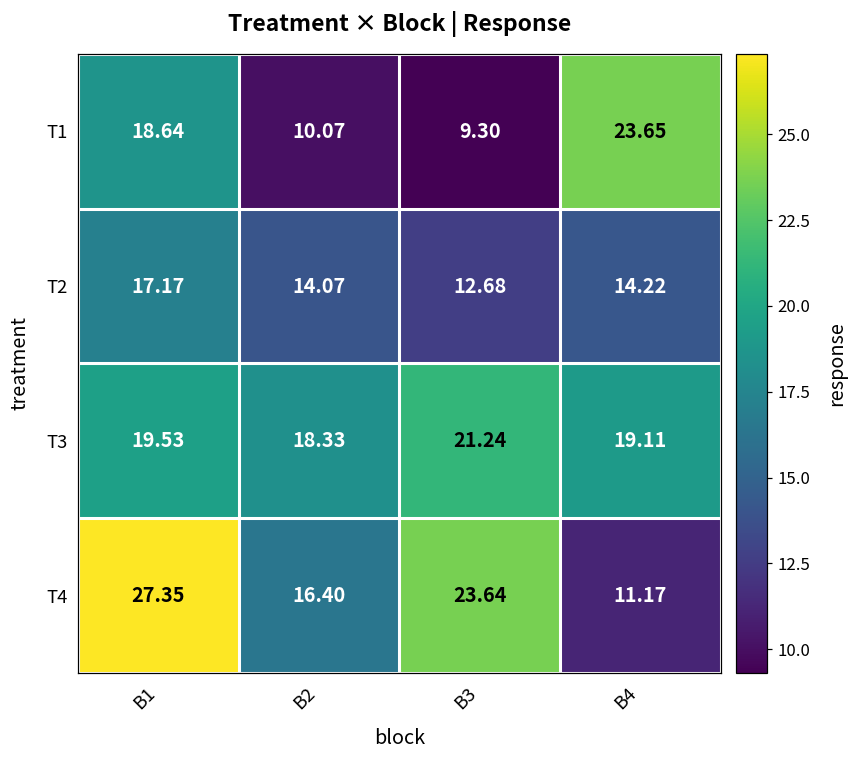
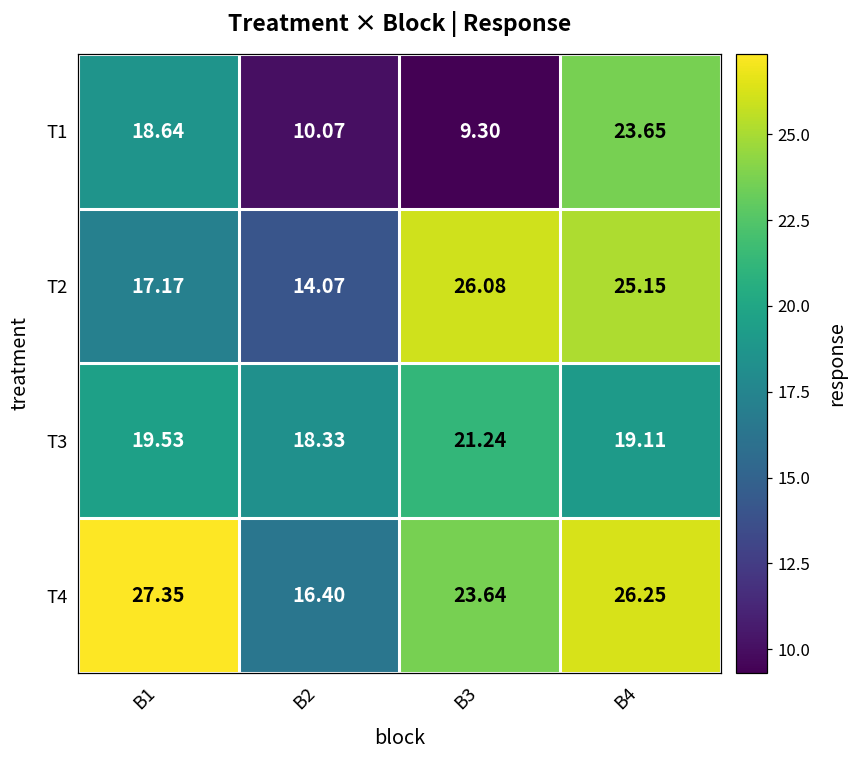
  {
    "T1": {
      "B1": 18.64,
      "B2": 10.07,
      "B3": 9.30,
      "B4": 23.65
    },
    "T2": {
      "B1": 17.17,
      "B2": 14.07,
-     "B3": 12.68,
-     "B4": 14.22
+     "B3": 26.08,
+     "B4": 25.15
    },
    "T3": {
      "B1": 19.53,
      "B2": 18.33,
      "B3": 21.24,
      "B4": 19.11
    },
    "T4": {
      "B1": 27.35,
      "B2": 16.40,
      "B3": 23.64,
-     "B4": 11.17
+     "B4": 26.25
    }
  }
